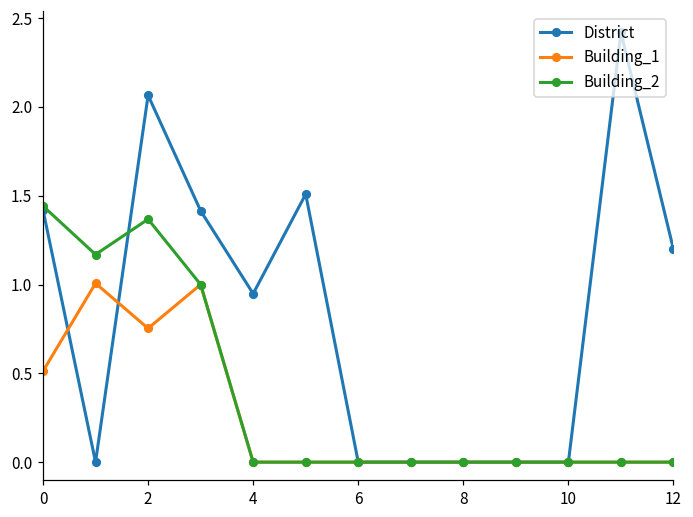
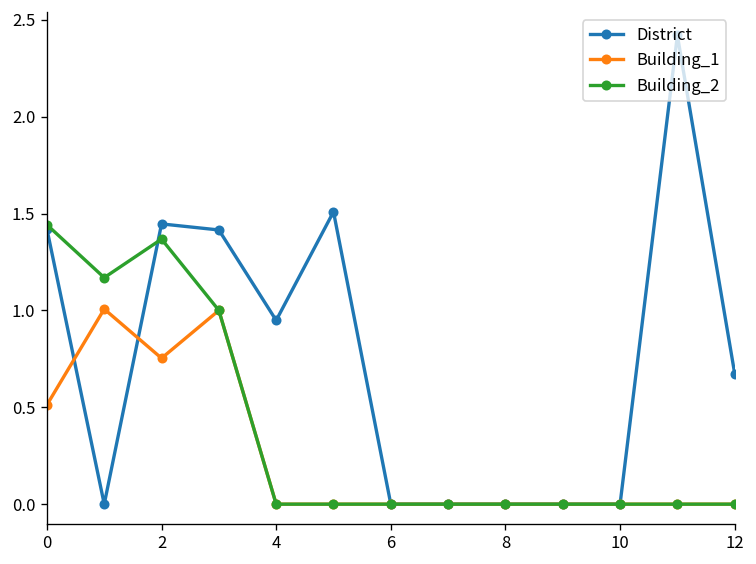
  {
    "District": {
      "0": 1.42,
-     "2": 2.07,
+     "2": 1.45,
      "4": 0.95,
-     "12": 1.20
+     "12": 0.67
    },
    "Building_1": {
      "0": 0.51,
      "2": 0.75
    },
    "Building_2": {
      "0": 1.44,
      "2": 1.37
    }
  }
